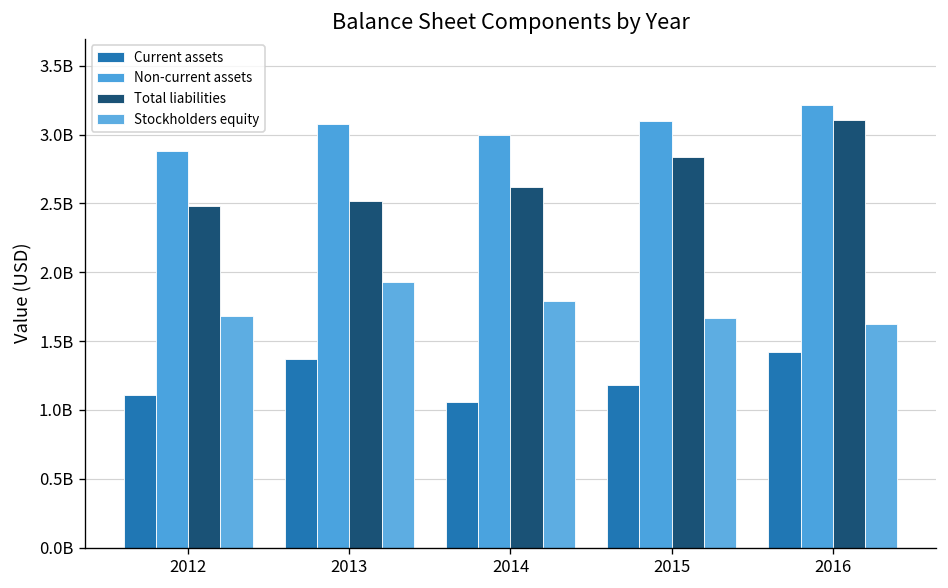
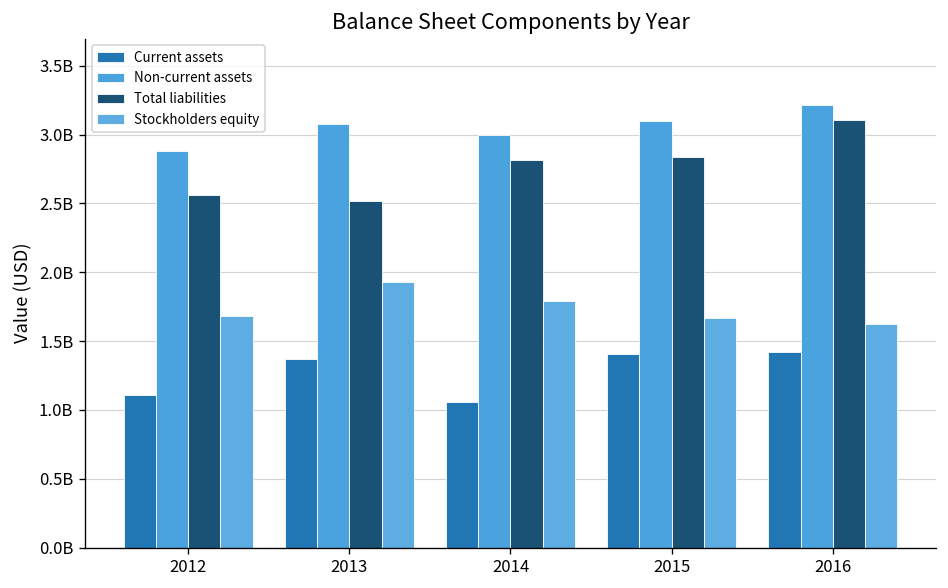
  {
    "Current assets": {
      "2012": 1110000000,
      "2013": 1370000000,
      "2014": 1060000000,
-     "2015": 1180000000,
+     "2015": 1410000000,
      "2016": 1420000000
    },
    "Total liabilities": {
-     "2012": 2480000000,
+     "2012": 2560000000,
      "2013": 2520000000,
-     "2014": 2620000000,
+     "2014": 2810000000,
      "2015": 2840000000,
      "2016": 3100000000
    }
  }
